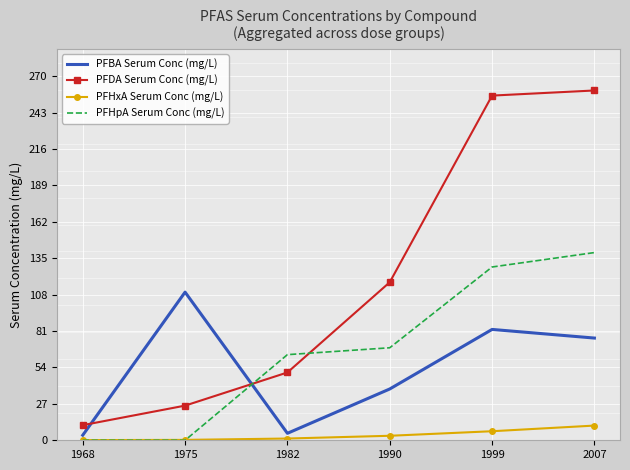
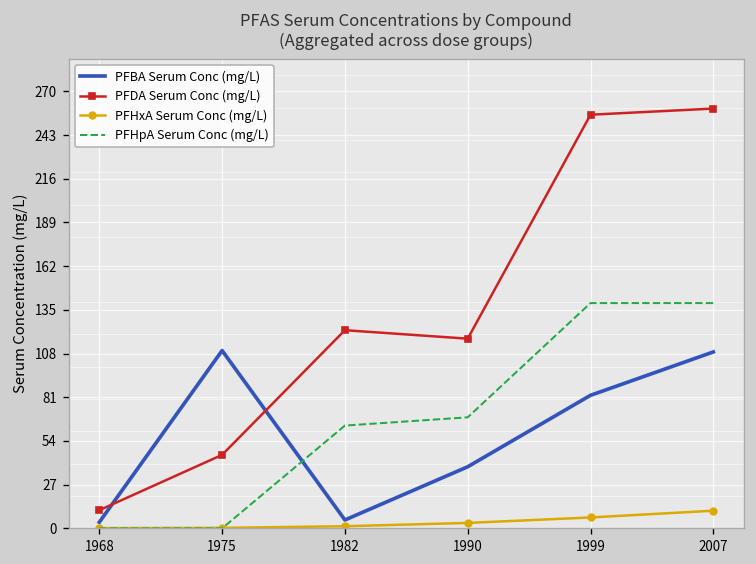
  {
    "PFBA Serum Conc (mg/L)": {
      "1968": 4,
      "1975": 110,
      "1982": 5,
      "1990": 38,
      "1999": 82,
-     "2007": 76
+     "2007": 109
    },
    "PFDA Serum Conc (mg/L)": {
      "1968": 11,
-     "1975": 26,
-     "1982": 50,
+     "1975": 45,
+     "1982": 122,
      "1990": 117,
      "1999": 256,
      "2007": 259
    },
    "PFHxA Serum Conc (mg/L)": {
      "1982": 1,
      "1990": 3,
      "1999": 7,
      "2007": 11
    },
    "PFHpA Serum Conc (mg/L)": {
      "1982": 64,
      "1990": 69,
-     "1999": 129,
+     "1999": 139,
      "2007": 139
    }
  }
